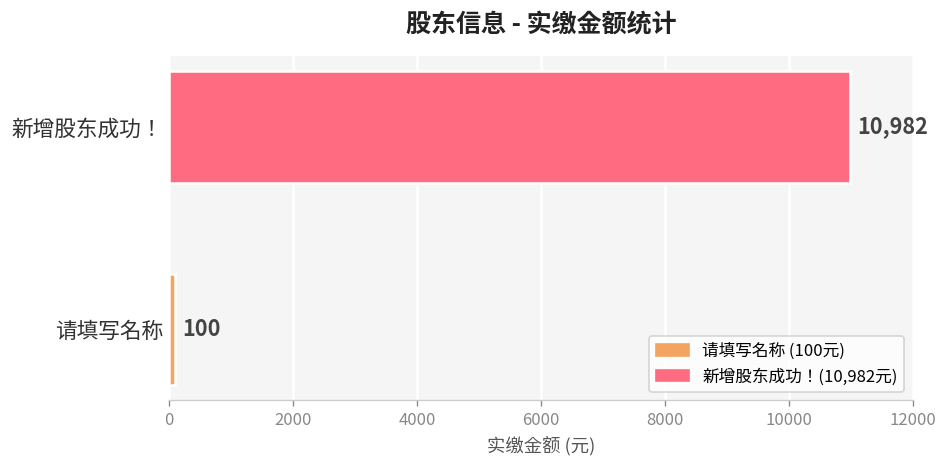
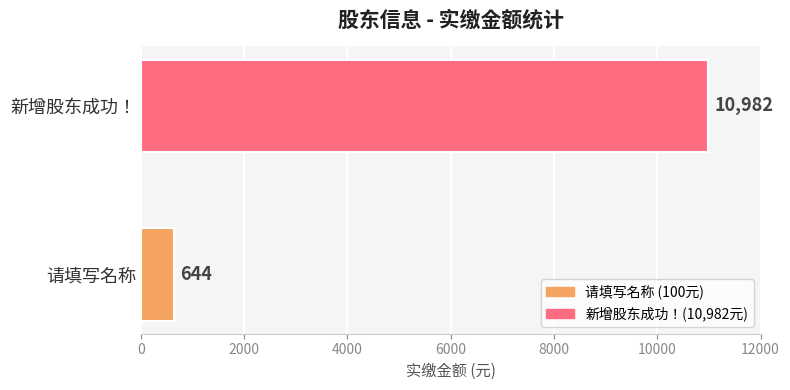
  {
    "新增股东成功！": "10,982",
-   "请填写名称": "100"
+   "请填写名称": "644"
  }
